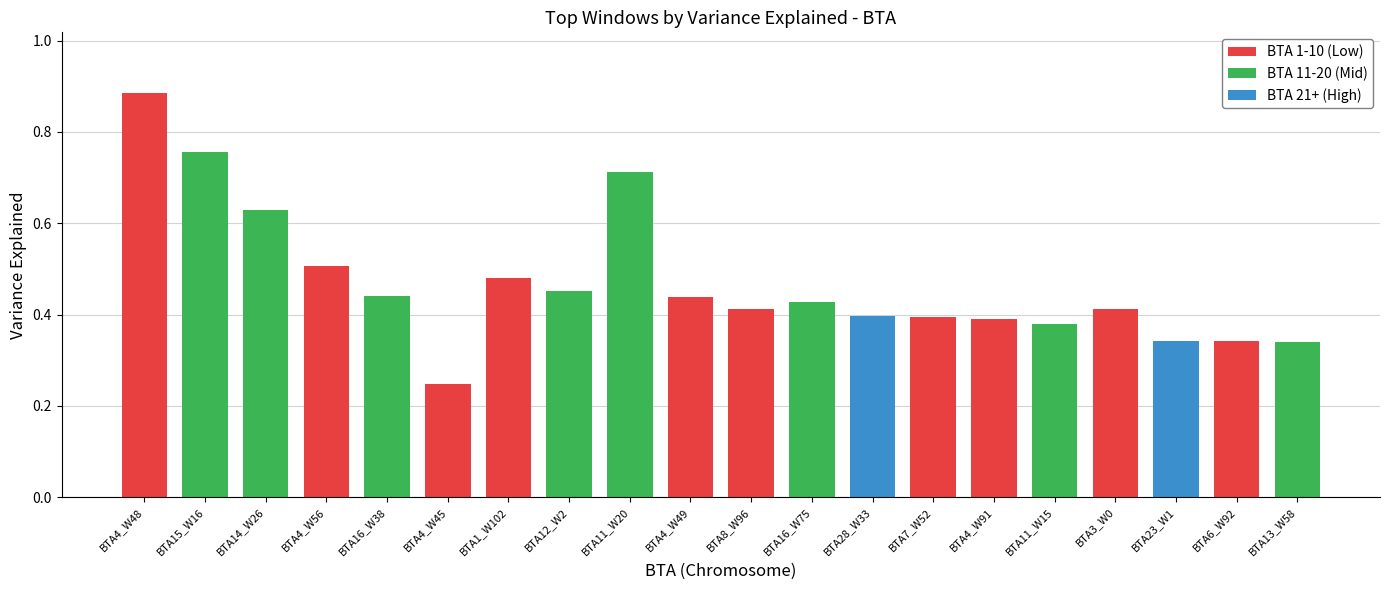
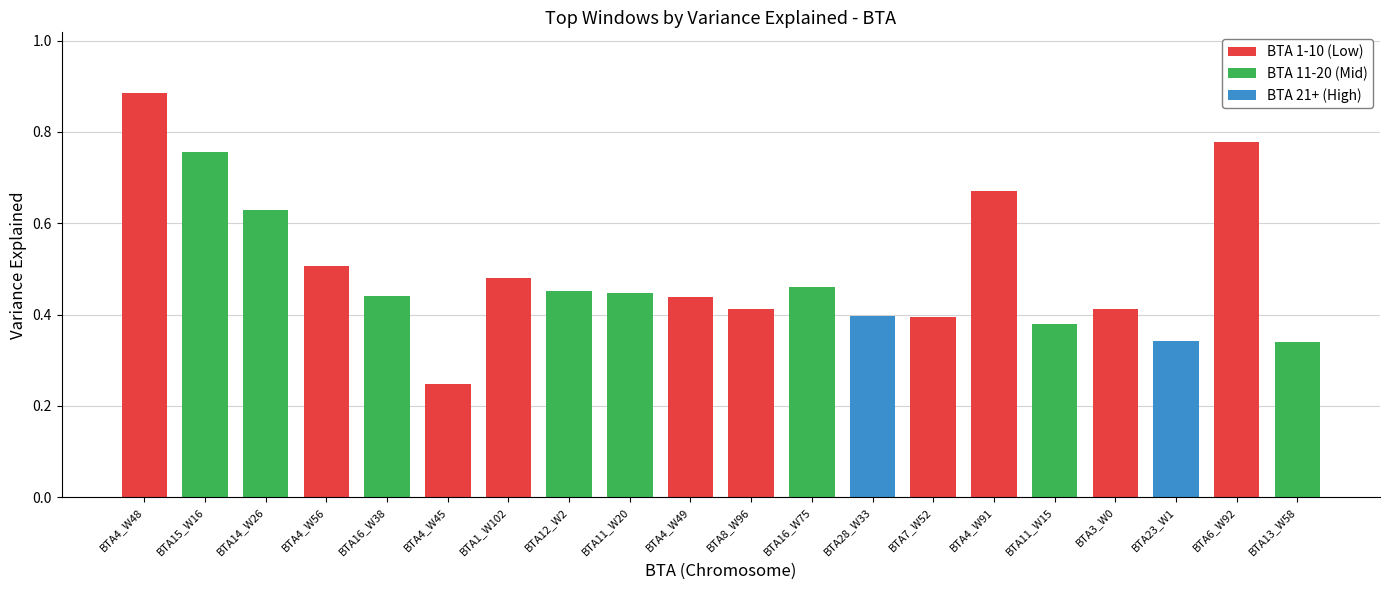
  {
    "BTA4_W48": 0.89,
    "BTA15_W16": 0.76,
    "BTA14_W26": 0.63,
    "BTA4_W56": 0.51,
    "BTA16_W38": 0.44,
    "BTA4_W45": 0.25,
    "BTA1_W102": 0.48,
    "BTA12_W2": 0.45,
-   "BTA11_W20": 0.71,
+   "BTA11_W20": 0.45,
    "BTA4_W49": 0.44,
    "BTA8_W96": 0.41,
-   "BTA16_W75": 0.43,
+   "BTA16_W75": 0.46,
    "BTA28_W33": 0.40,
    "BTA7_W52": 0.39,
-   "BTA4_W91": 0.39,
+   "BTA4_W91": 0.67,
    "BTA11_W15": 0.38,
    "BTA3_W0": 0.41,
    "BTA23_W1": 0.34,
-   "BTA6_W92": 0.34,
+   "BTA6_W92": 0.78,
    "BTA13_W58": 0.34
  }
